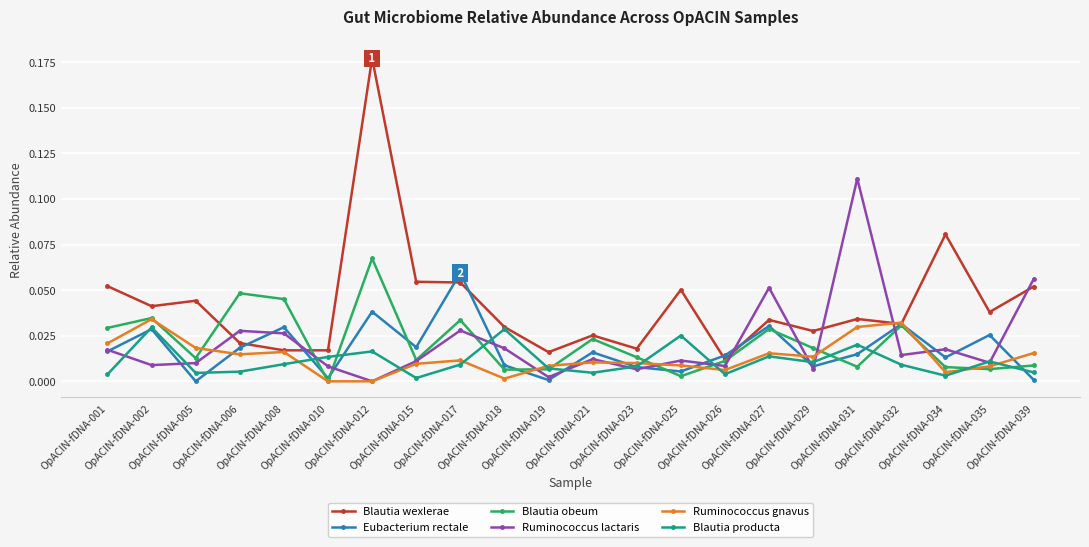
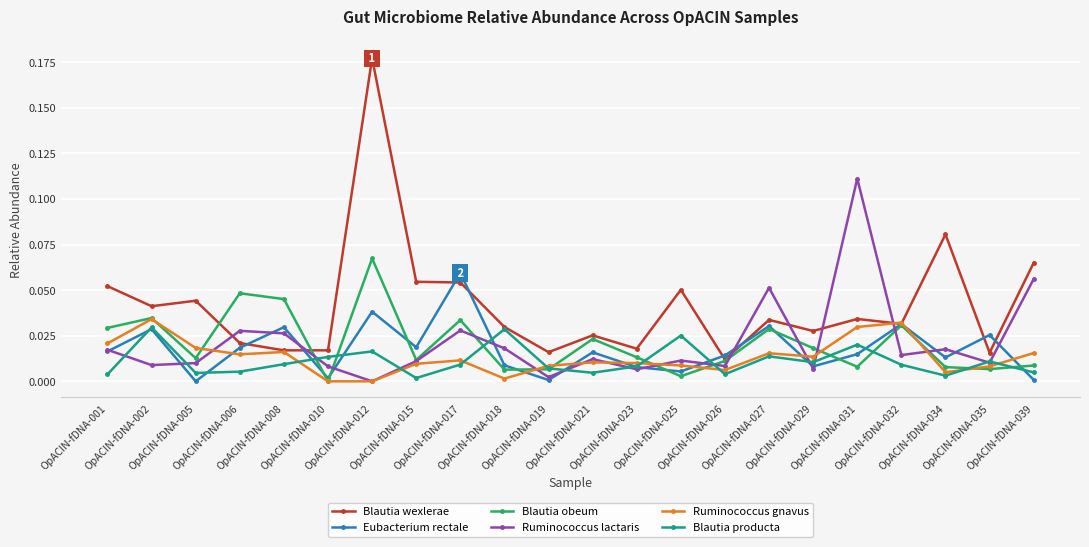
  {
    "Blautia wexlerae": {
      "OpACIN-fDNA-001": 0.052,
      "OpACIN-fDNA-002": 0.041,
      "OpACIN-fDNA-005": 0.044,
      "OpACIN-fDNA-006": 0.021,
      "OpACIN-fDNA-010": 0.017,
      "OpACIN-fDNA-015": 0.055,
      "OpACIN-fDNA-017": 0.054,
      "OpACIN-fDNA-019": 0.016,
      "OpACIN-fDNA-021": 0.025,
      "OpACIN-fDNA-023": 0.018,
      "OpACIN-fDNA-025": 0.050,
      "OpACIN-fDNA-027": 0.034,
      "OpACIN-fDNA-029": 0.028,
      "OpACIN-fDNA-031": 0.034,
      "OpACIN-fDNA-034": 0.081,
-     "OpACIN-fDNA-035": 0.038,
-     "OpACIN-fDNA-039": 0.052
+     "OpACIN-fDNA-035": 0.016,
+     "OpACIN-fDNA-039": 0.065
    },
    "Eubacterium rectale": {
      "OpACIN-fDNA-005": 0.000,
      "OpACIN-fDNA-006": 0.018,
      "OpACIN-fDNA-008": 0.030,
      "OpACIN-fDNA-010": 0.002,
      "OpACIN-fDNA-012": 0.038,
      "OpACIN-fDNA-015": 0.019,
      "OpACIN-fDNA-018": 0.009,
      "OpACIN-fDNA-019": 0.001,
      "OpACIN-fDNA-021": 0.016,
      "OpACIN-fDNA-025": 0.005,
      "OpACIN-fDNA-026": 0.014,
      "OpACIN-fDNA-027": 0.030,
      "OpACIN-fDNA-031": 0.015,
      "OpACIN-fDNA-034": 0.013,
      "OpACIN-fDNA-035": 0.025,
      "OpACIN-fDNA-039": 0.001
    },
    "Ruminococcus lactaris": {
      "OpACIN-fDNA-002": 0.009,
      "OpACIN-fDNA-005": 0.010,
      "OpACIN-fDNA-006": 0.028,
      "OpACIN-fDNA-008": 0.026,
      "OpACIN-fDNA-010": 0.008,
      "OpACIN-fDNA-017": 0.028,
      "OpACIN-fDNA-018": 0.018,
      "OpACIN-fDNA-019": 0.002,
      "OpACIN-fDNA-021": 0.012,
      "OpACIN-fDNA-025": 0.011,
      "OpACIN-fDNA-026": 0.008,
      "OpACIN-fDNA-027": 0.051,
      "OpACIN-fDNA-031": 0.111,
      "OpACIN-fDNA-032": 0.014,
      "OpACIN-fDNA-034": 0.018,
      "OpACIN-fDNA-039": 0.056
    },
    "Ruminococcus gnavus": {
      "OpACIN-fDNA-001": 0.021,
      "OpACIN-fDNA-005": 0.018,
      "OpACIN-fDNA-006": 0.015,
      "OpACIN-fDNA-015": 0.010,
      "OpACIN-fDNA-017": 0.012,
      "OpACIN-fDNA-018": 0.002,
      "OpACIN-fDNA-019": 0.009,
      "OpACIN-fDNA-021": 0.010,
      "OpACIN-fDNA-023": 0.010,
      "OpACIN-fDNA-025": 0.009,
      "OpACIN-fDNA-026": 0.006,
      "OpACIN-fDNA-027": 0.015,
      "OpACIN-fDNA-029": 0.014,
      "OpACIN-fDNA-031": 0.030,
      "OpACIN-fDNA-034": 0.005,
      "OpACIN-fDNA-035": 0.008,
      "OpACIN-fDNA-039": 0.016
    }
  }
